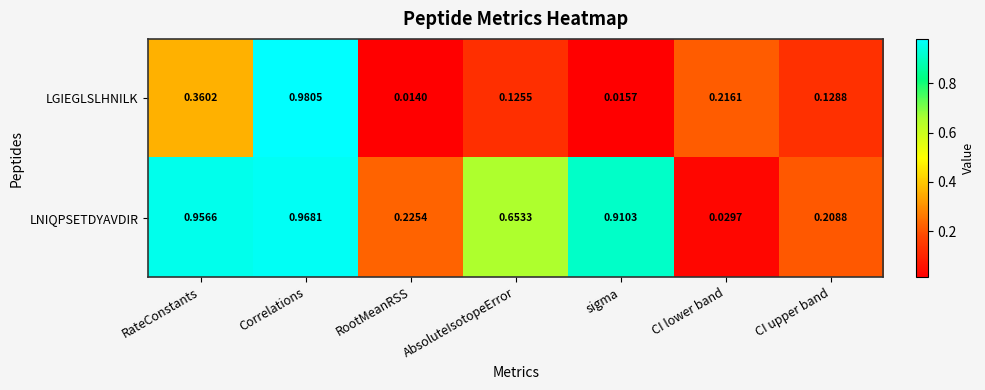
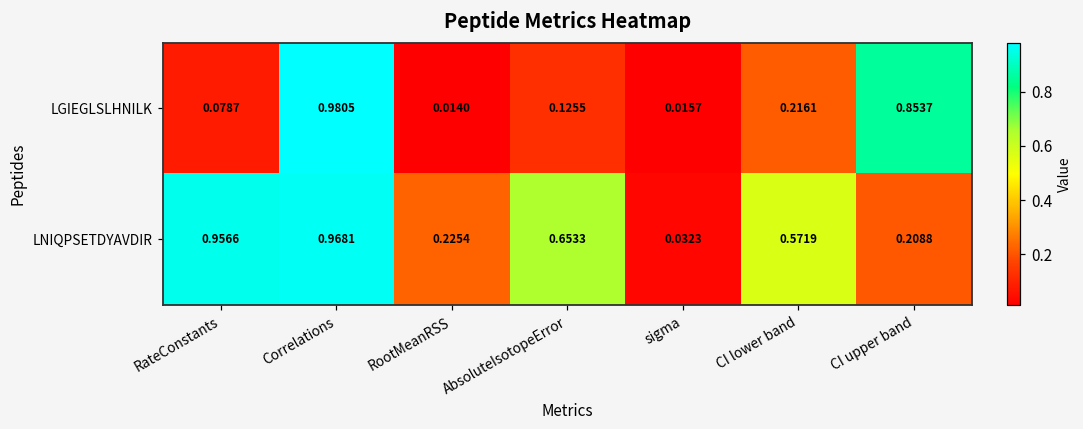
  {
    "LGIEGLSLHNILK": {
-     "RateConstants": 0.3602,
+     "RateConstants": 0.0787,
      "Correlations": 0.9805,
      "RootMeanRSS": 0.0140,
      "AbsoluteIsotopeError": 0.1255,
      "sigma": 0.0157,
      "CI lower band": 0.2161,
-     "CI upper band": 0.1288
+     "CI upper band": 0.8537
    },
    "LNIQPSETDYAVDIR": {
      "RateConstants": 0.9566,
      "Correlations": 0.9681,
      "RootMeanRSS": 0.2254,
      "AbsoluteIsotopeError": 0.6533,
-     "sigma": 0.9103,
-     "CI lower band": 0.0297,
+     "sigma": 0.0323,
+     "CI lower band": 0.5719,
      "CI upper band": 0.2088
    }
  }
